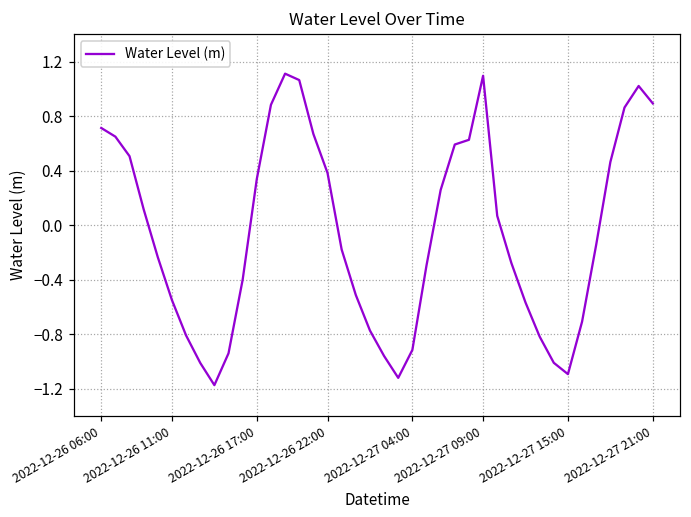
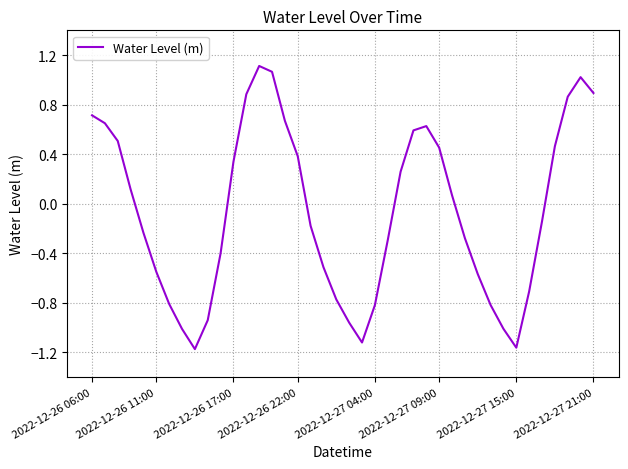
  {
    "2022-12-26 06:00": 0.71,
    "2022-12-26 11:00": -0.55,
    "2022-12-26 17:00": 0.34,
    "2022-12-26 22:00": 0.38,
-   "2022-12-27 04:00": -0.92,
-   "2022-12-27 09:00": 1.10,
-   "2022-12-27 15:00": -1.09,
+   "2022-12-27 04:00": -0.82,
+   "2022-12-27 09:00": 0.45,
+   "2022-12-27 15:00": -1.16,
    "2022-12-27 21:00": 0.89
  }
